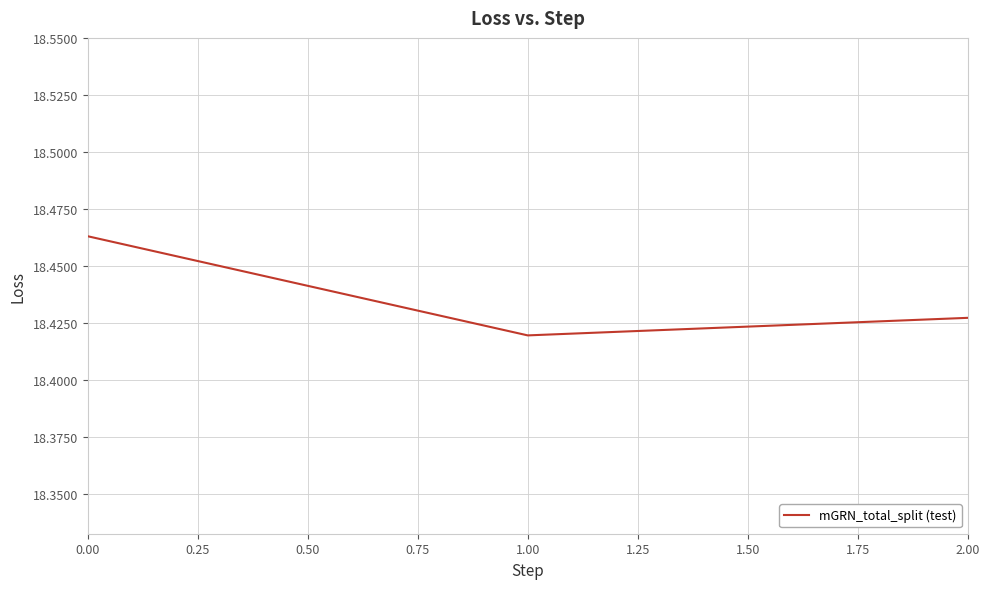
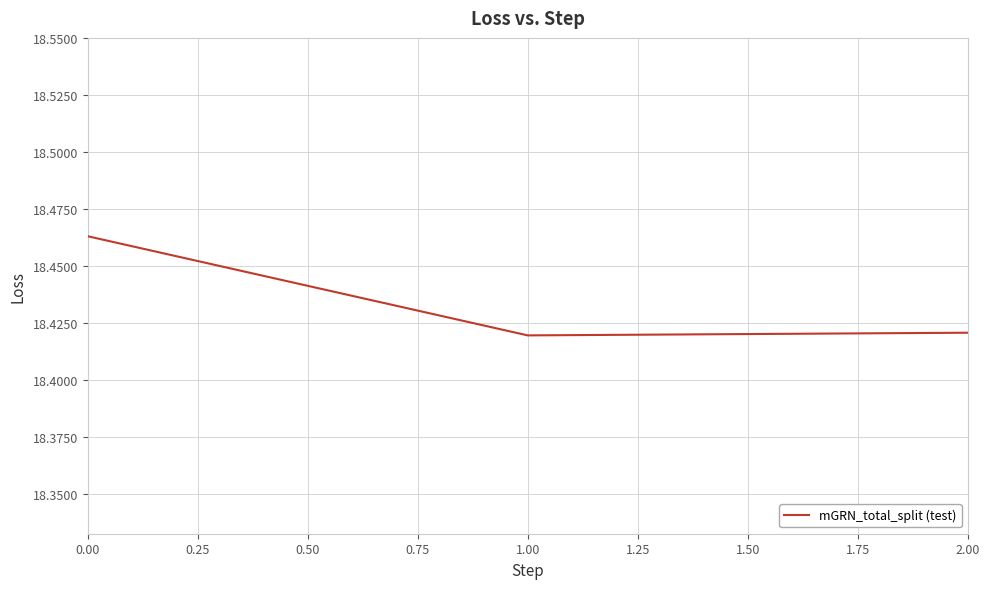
  {
    "0.00": 18.463,
    "1.00": 18.420,
-   "2.00": 18.427
+   "2.00": 18.421
  }
